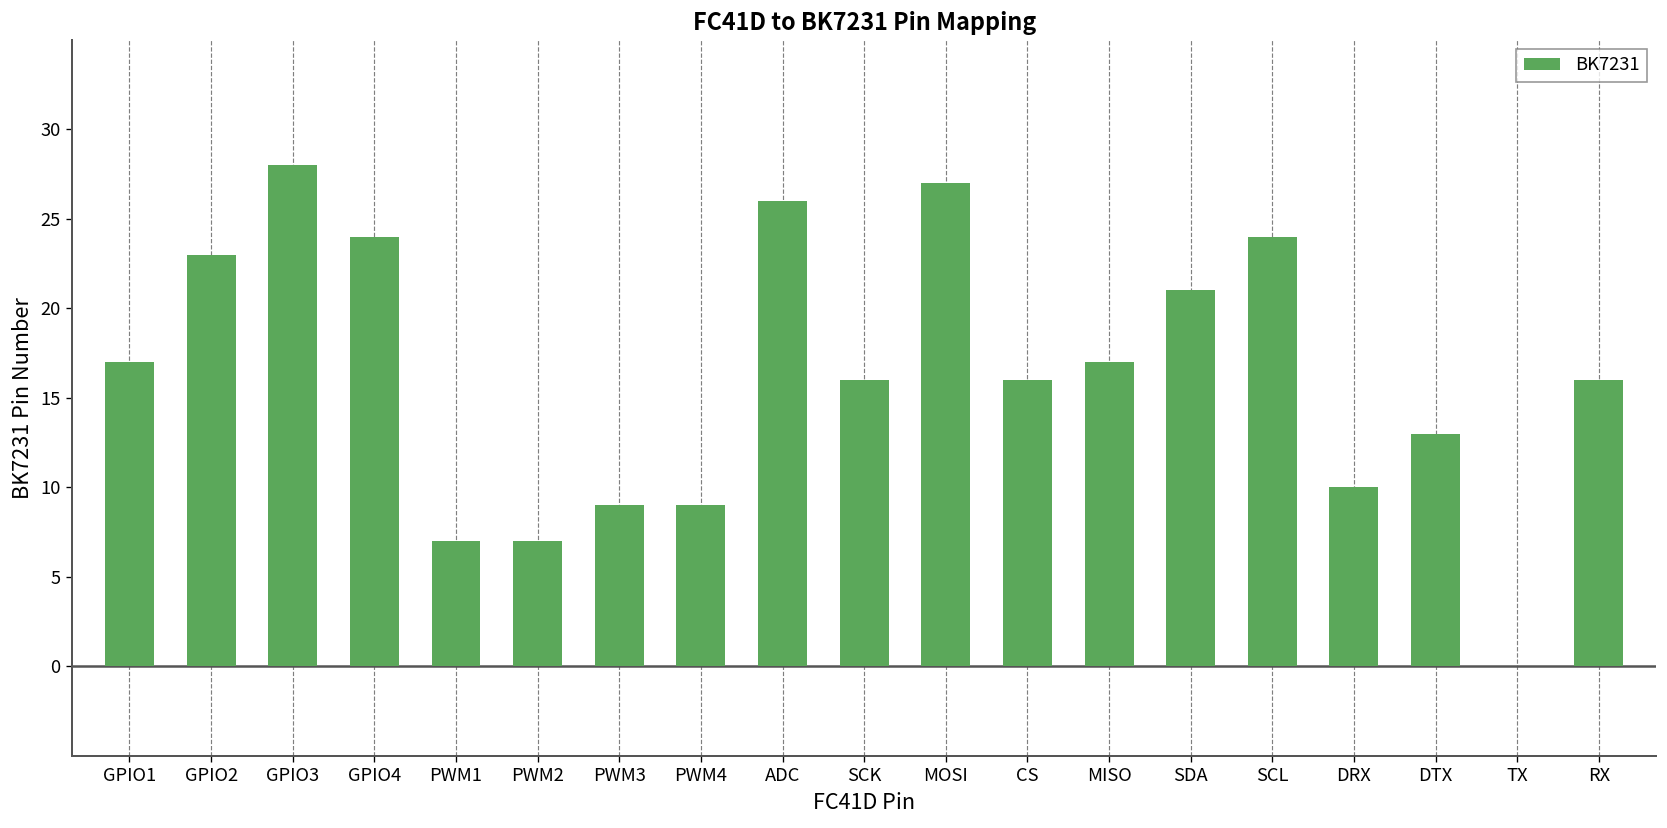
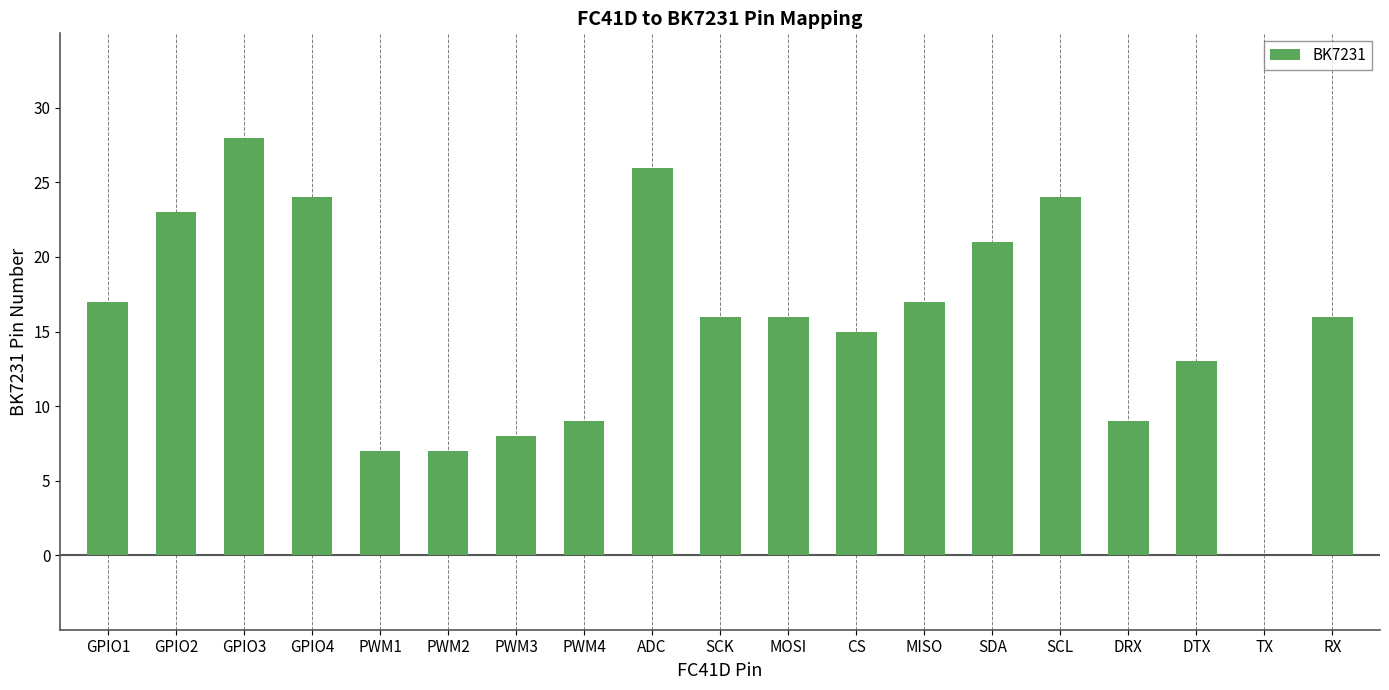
  {
    "GPIO1": 17,
    "GPIO2": 23,
    "GPIO3": 28,
    "GPIO4": 24,
    "PWM1": 7,
    "PWM2": 7,
-   "PWM3": 9,
+   "PWM3": 8,
    "PWM4": 9,
    "ADC": 26,
    "SCK": 16,
-   "MOSI": 27,
-   "CS": 16,
+   "MOSI": 16,
+   "CS": 15,
    "MISO": 17,
    "SDA": 21,
    "SCL": 24,
-   "DRX": 10,
+   "DRX": 9,
    "DTX": 13,
    "TX": 0,
    "RX": 16
  }
